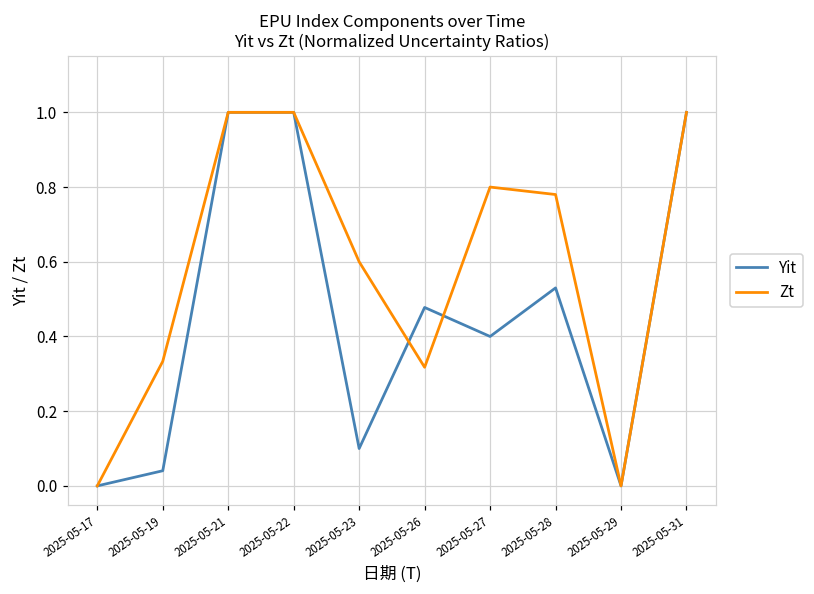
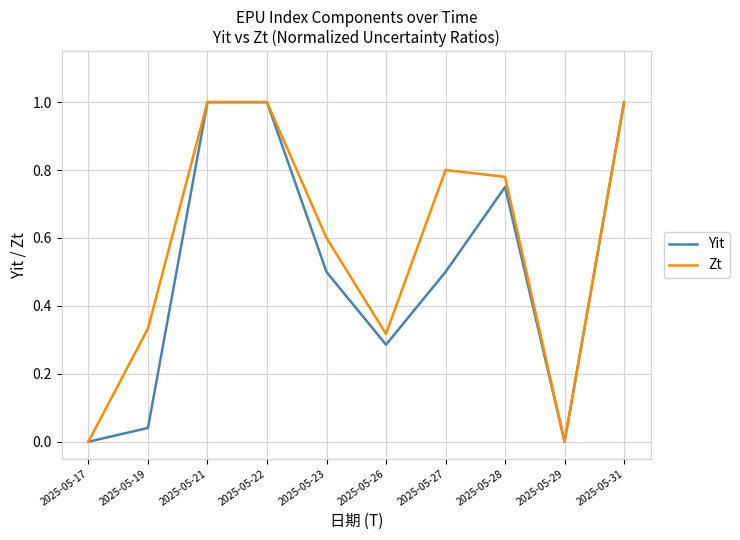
  {
    "Yit": {
      "2025-05-19": 0.04,
-     "2025-05-23": 0.1,
-     "2025-05-26": 0.48,
-     "2025-05-27": 0.4,
-     "2025-05-28": 0.53
+     "2025-05-23": 0.5,
+     "2025-05-26": 0.29,
+     "2025-05-27": 0.5,
+     "2025-05-28": 0.75
    },
    "Zt": {
      "2025-05-19": 0.33,
      "2025-05-23": 0.60,
      "2025-05-26": 0.32,
      "2025-05-27": 0.80,
      "2025-05-28": 0.78
    }
  }
